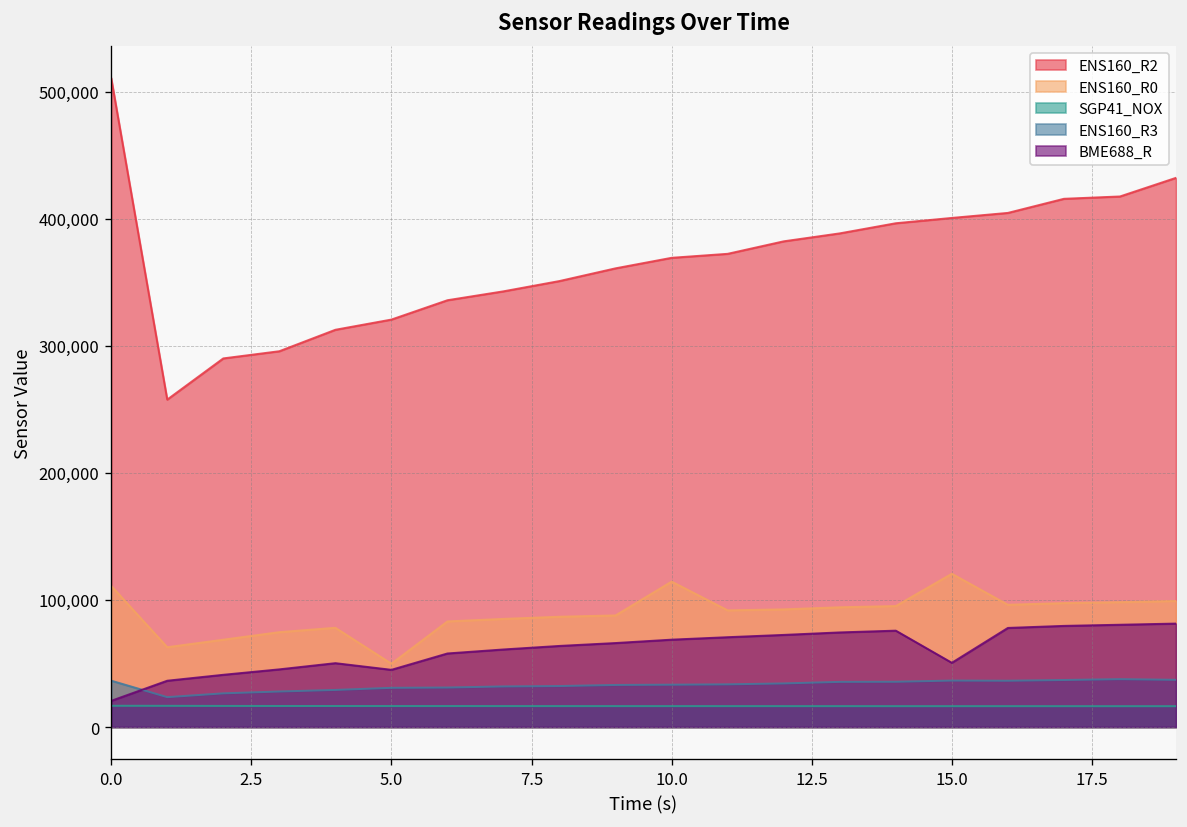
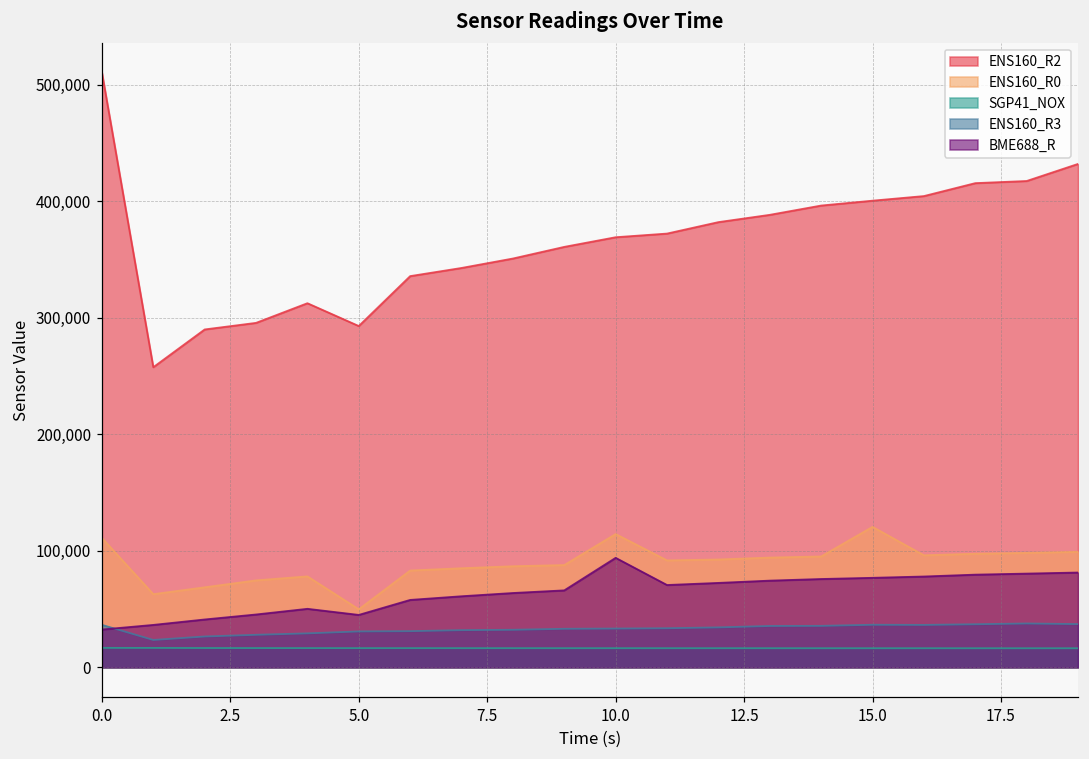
  {
    "ENS160_R2": {
      "0.0": "511,000",
-     "5.0": "321,000",
+     "5.0": "293,000",
      "10.0": "369,000",
      "15.0": "401,000"
    },
    "ENS160_R0": {
      "0.0": "111,000",
      "5.0": "50,000",
      "10.0": "114,000",
      "15.0": "121,000"
    },
    "BME688_R": {
-     "0.0": "21,000",
+     "0.0": "32,000",
      "5.0": "45,000",
-     "10.0": "69,000",
-     "15.0": "51,000"
+     "10.0": "94,000",
+     "15.0": "77,000"
    }
  }
